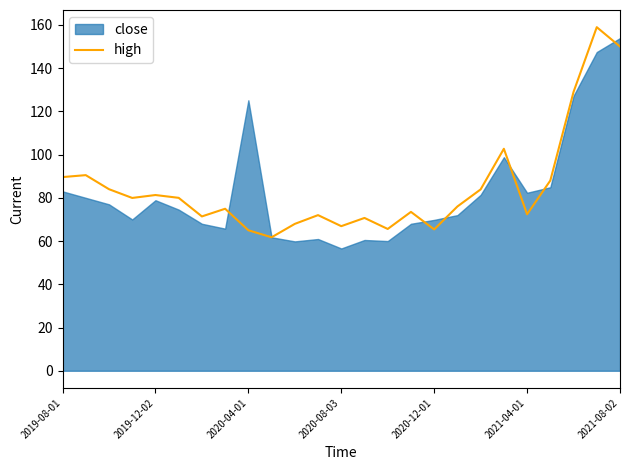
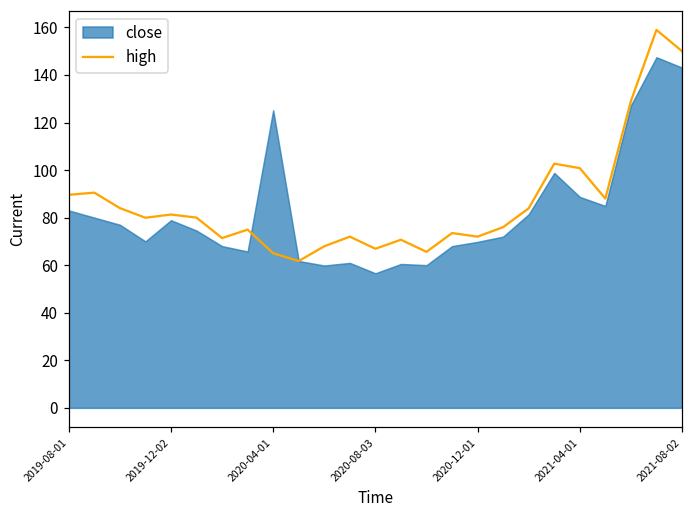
  {
    "high": {
      "2019-08-01": 90,
      "2019-12-02": 81,
      "2020-04-01": 65,
      "2020-08-03": 67,
-     "2020-12-01": 65,
-     "2021-04-01": 72,
+     "2020-12-01": 72,
+     "2021-04-01": 101,
      "2021-08-02": 150
    },
    "close": {
      "2019-08-01": 83,
      "2019-12-02": 79,
      "2020-04-01": 125,
      "2020-08-03": 57,
      "2020-12-01": 70,
-     "2021-04-01": 82,
-     "2021-08-02": 154
+     "2021-04-01": 89,
+     "2021-08-02": 143
    }
  }
